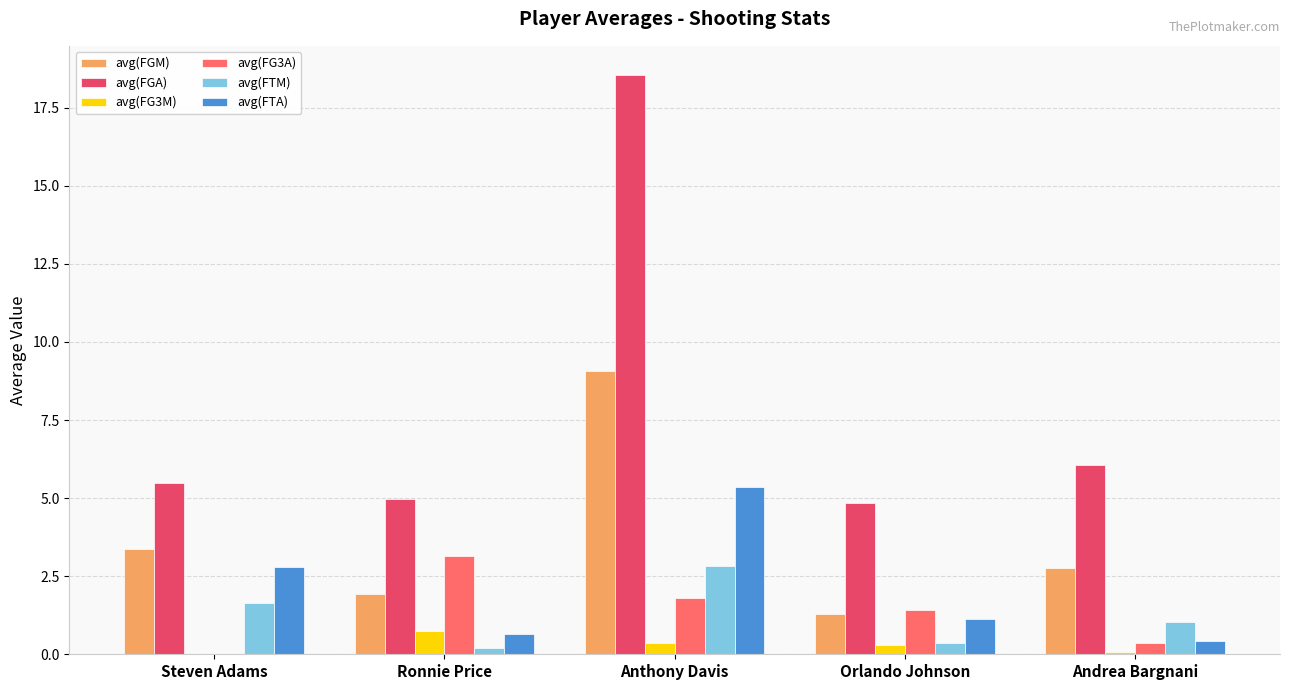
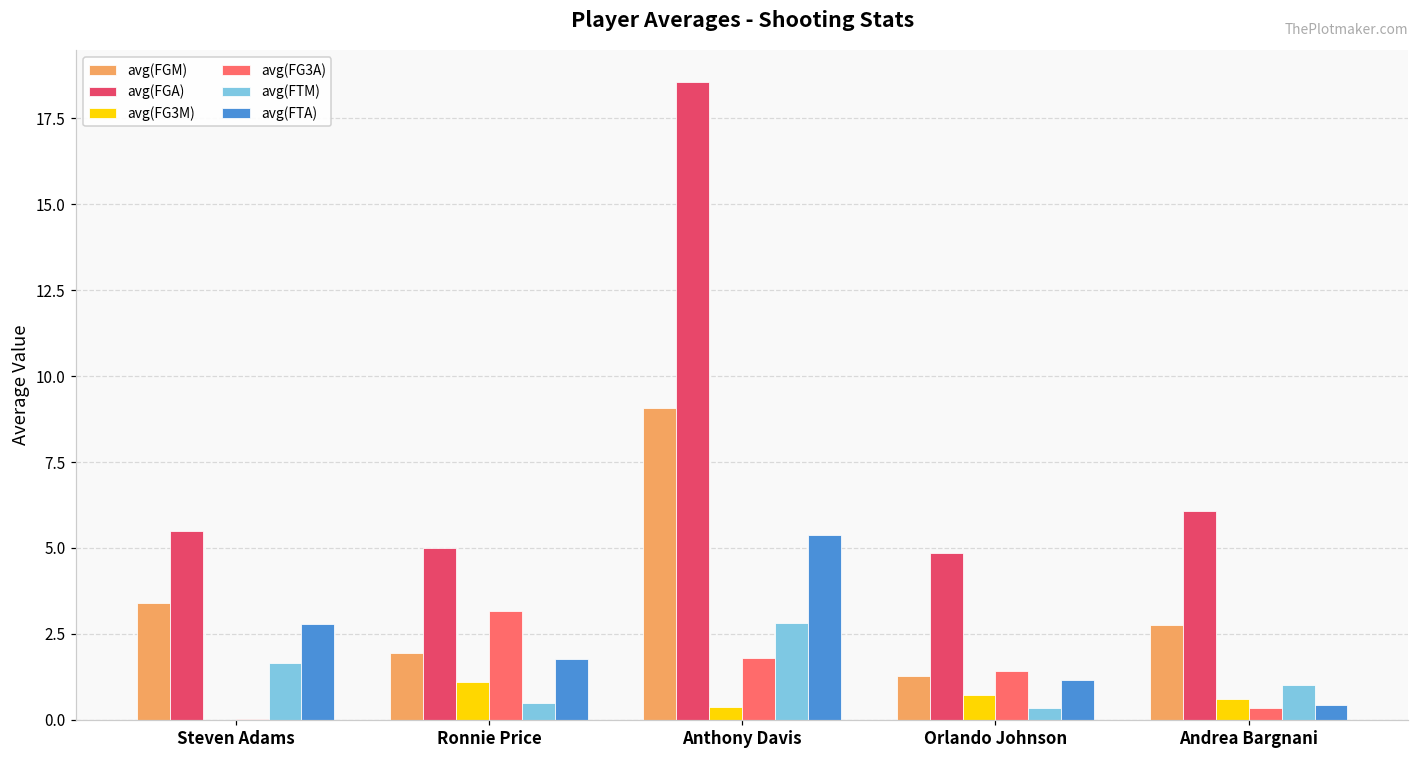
  {
    "avg(FG3M)": {
      "Steven Adams": 0.0,
-     "Ronnie Price": 0.7,
+     "Ronnie Price": 1.1,
      "Anthony Davis": 0.4,
-     "Orlando Johnson": 0.3,
-     "Andrea Bargnani": 0.1
+     "Orlando Johnson": 0.7,
+     "Andrea Bargnani": 0.6
    },
    "avg(FTM)": {
      "Steven Adams": 1.7,
-     "Ronnie Price": 0.2,
+     "Ronnie Price": 0.5,
      "Anthony Davis": 2.8,
      "Orlando Johnson": 0.3,
      "Andrea Bargnani": 1.0
    },
    "avg(FTA)": {
      "Steven Adams": 2.8,
-     "Ronnie Price": 0.7,
+     "Ronnie Price": 1.8,
      "Anthony Davis": 5.4,
      "Orlando Johnson": 1.1,
      "Andrea Bargnani": 0.4
    }
  }
